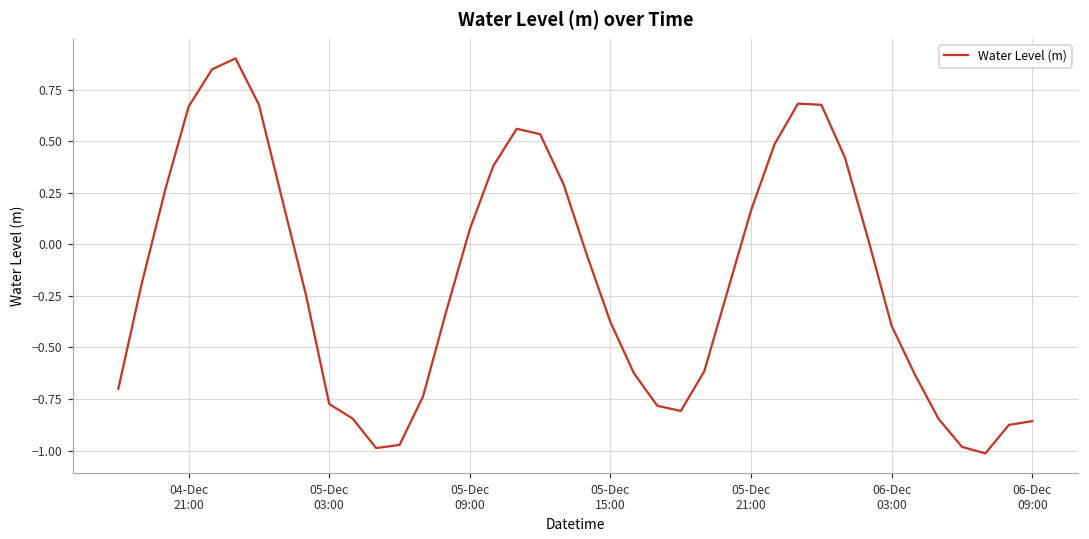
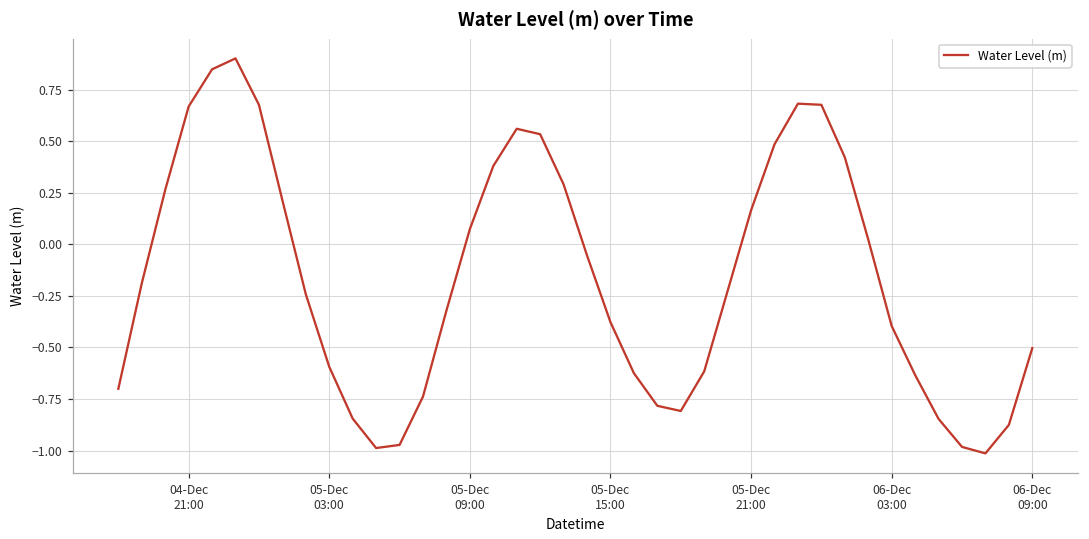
  {
    "04-Dec 21:00": 0.67,
-   "05-Dec 03:00": -0.77,
+   "05-Dec 03:00": -0.59,
    "05-Dec 09:00": 0.07,
    "05-Dec 15:00": -0.38,
    "05-Dec 21:00": 0.16,
    "06-Dec 03:00": -0.40,
-   "06-Dec 09:00": -0.86
+   "06-Dec 09:00": -0.50
  }
